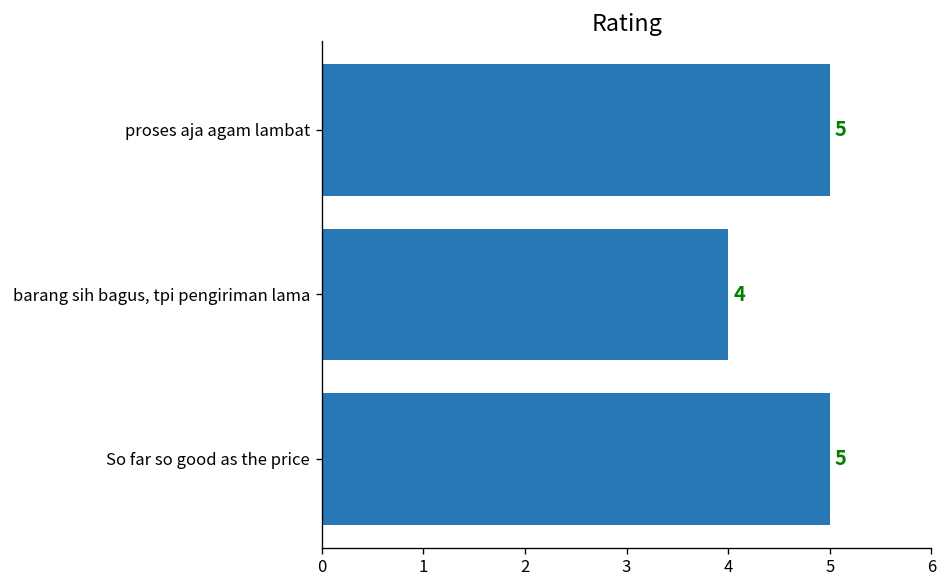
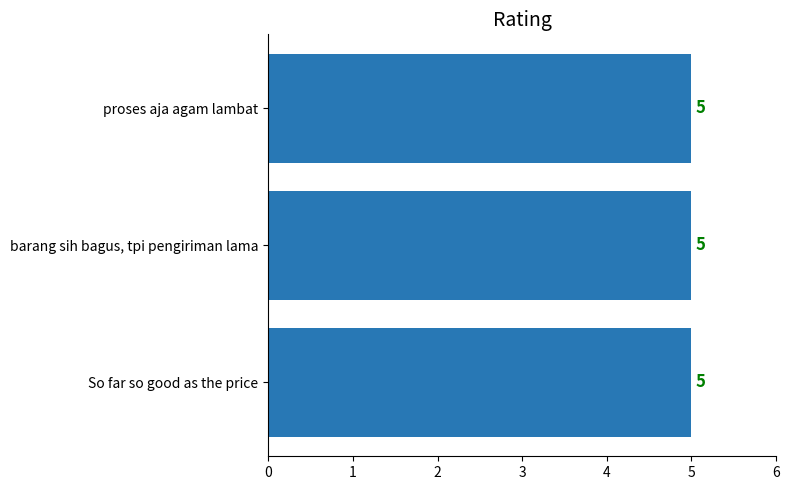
  {
    "proses aja agam lambat": 5,
-   "barang sih bagus, tpi pengiriman lama": 4,
+   "barang sih bagus, tpi pengiriman lama": 5,
    "So far so good as the price": 5
  }
